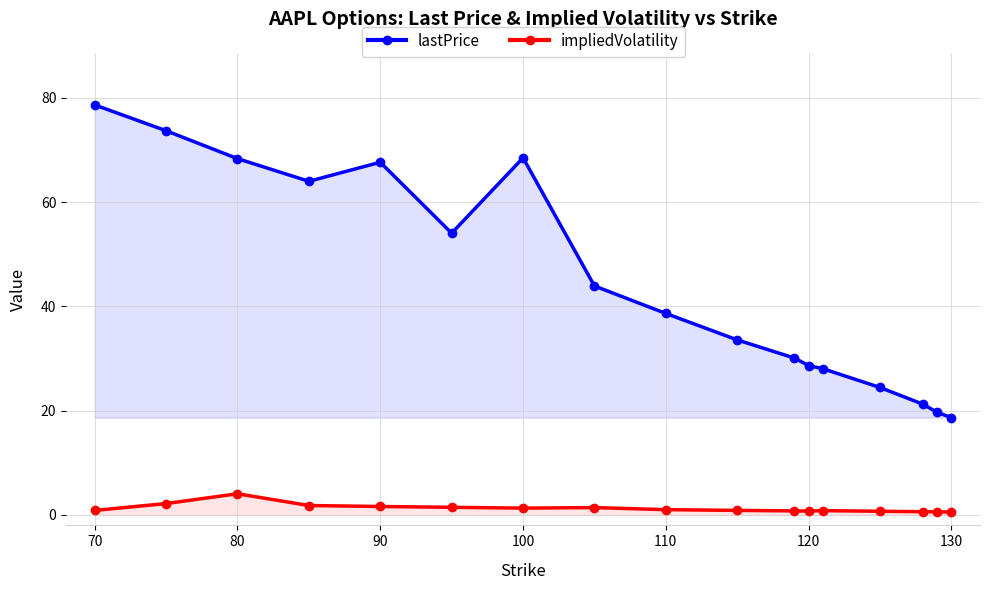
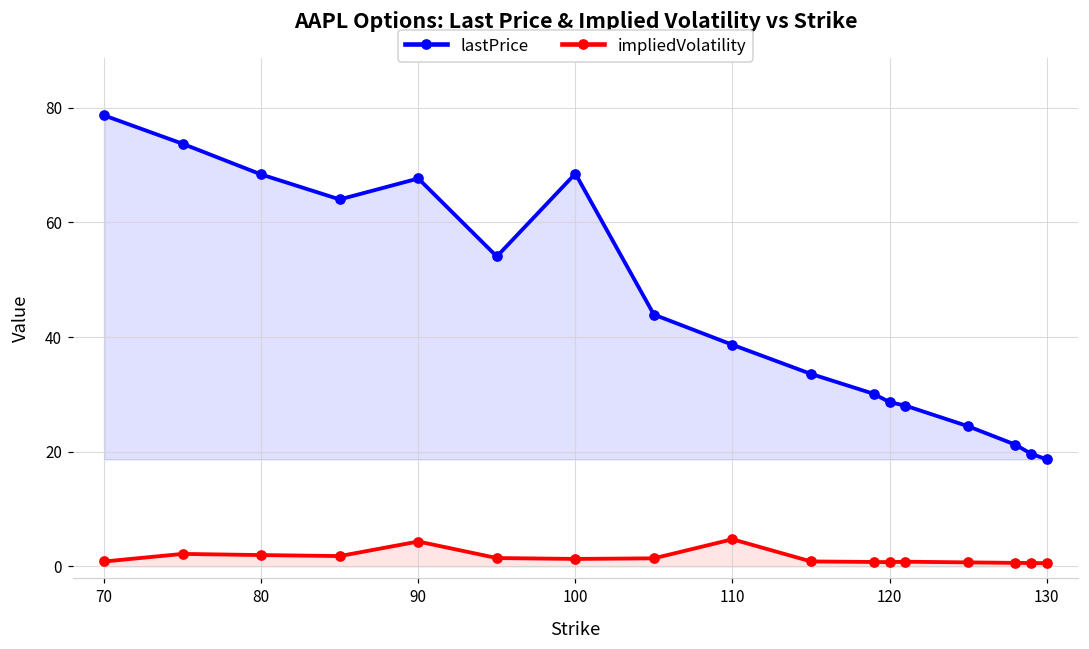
  {
    "lastPrice": {
      "70": 79,
      "80": 68,
      "90": 68,
      "100": 69,
      "110": 39,
      "120": 29,
      "130": 19
    },
    "impliedVolatility": {
      "70": 1,
-     "80": 4,
-     "90": 2,
+     "80": 2,
+     "90": 4,
      "100": 1,
-     "110": 1,
+     "110": 5,
      "120": 1,
      "130": 1
    }
  }
